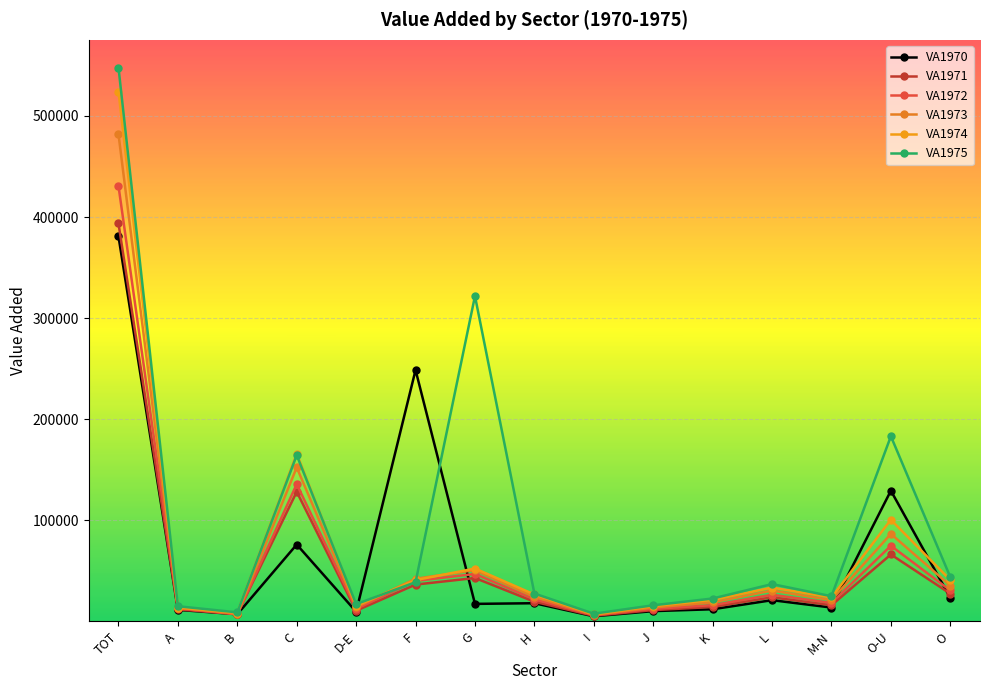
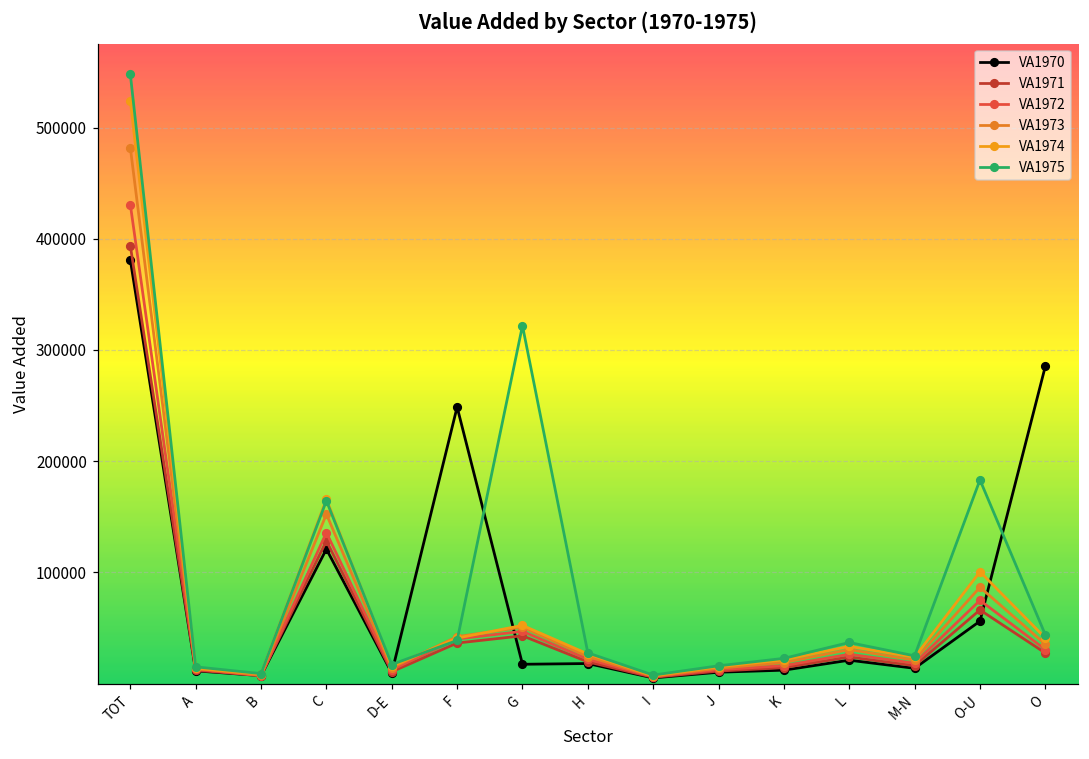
  {
    "VA1970": {
      "TOT": 381000,
-     "C": 76000,
+     "C": 121000,
      "F": 249000,
      "G": 17000,
      "L": 21000,
-     "O-U": 129000,
-     "O": 23000
+     "O-U": 56000,
+     "O": 285000
    },
    "VA1975": {
      "TOT": 548000,
      "G": 322000,
      "L": 37000,
      "O-U": 183000,
      "O": 44000
    }
  }
